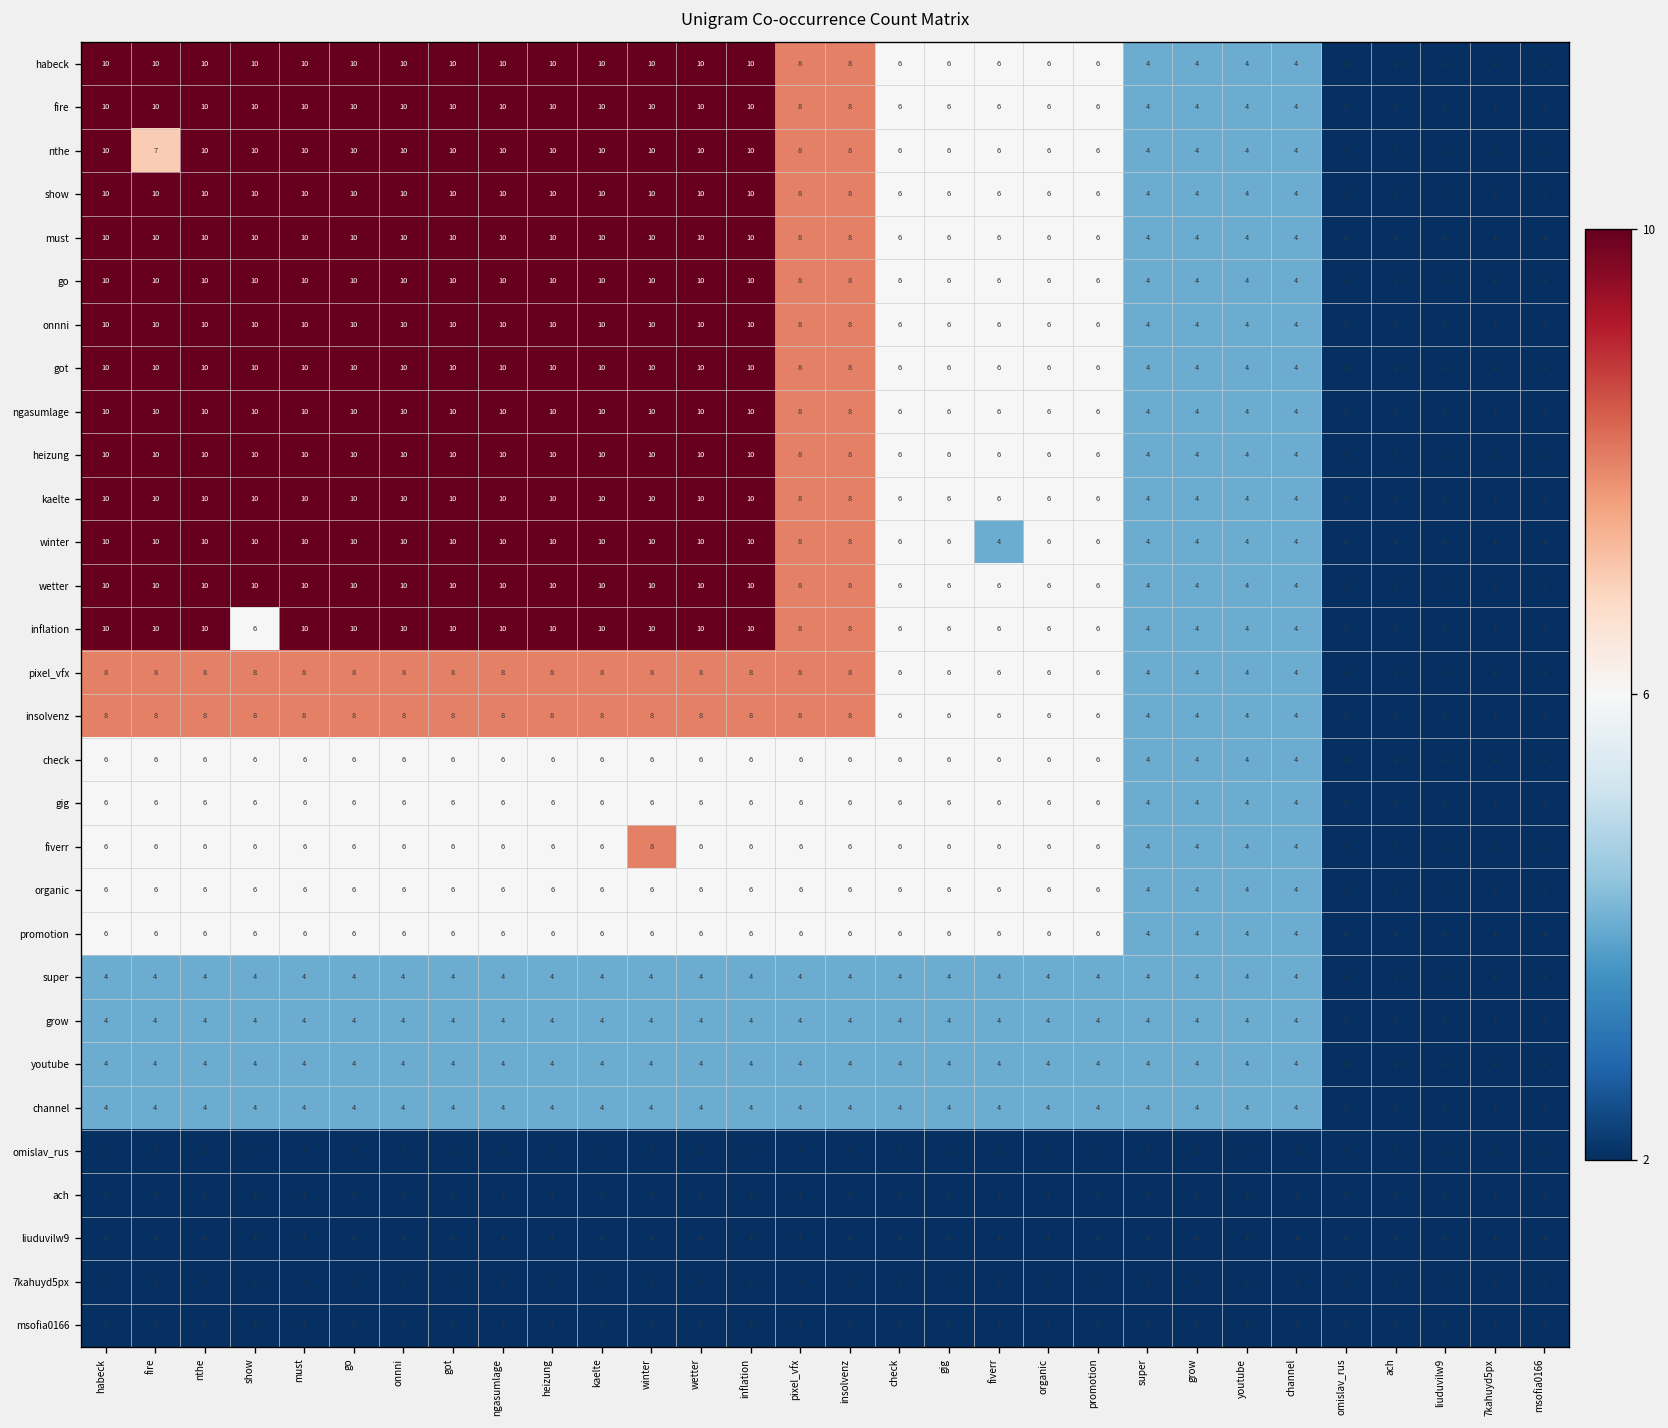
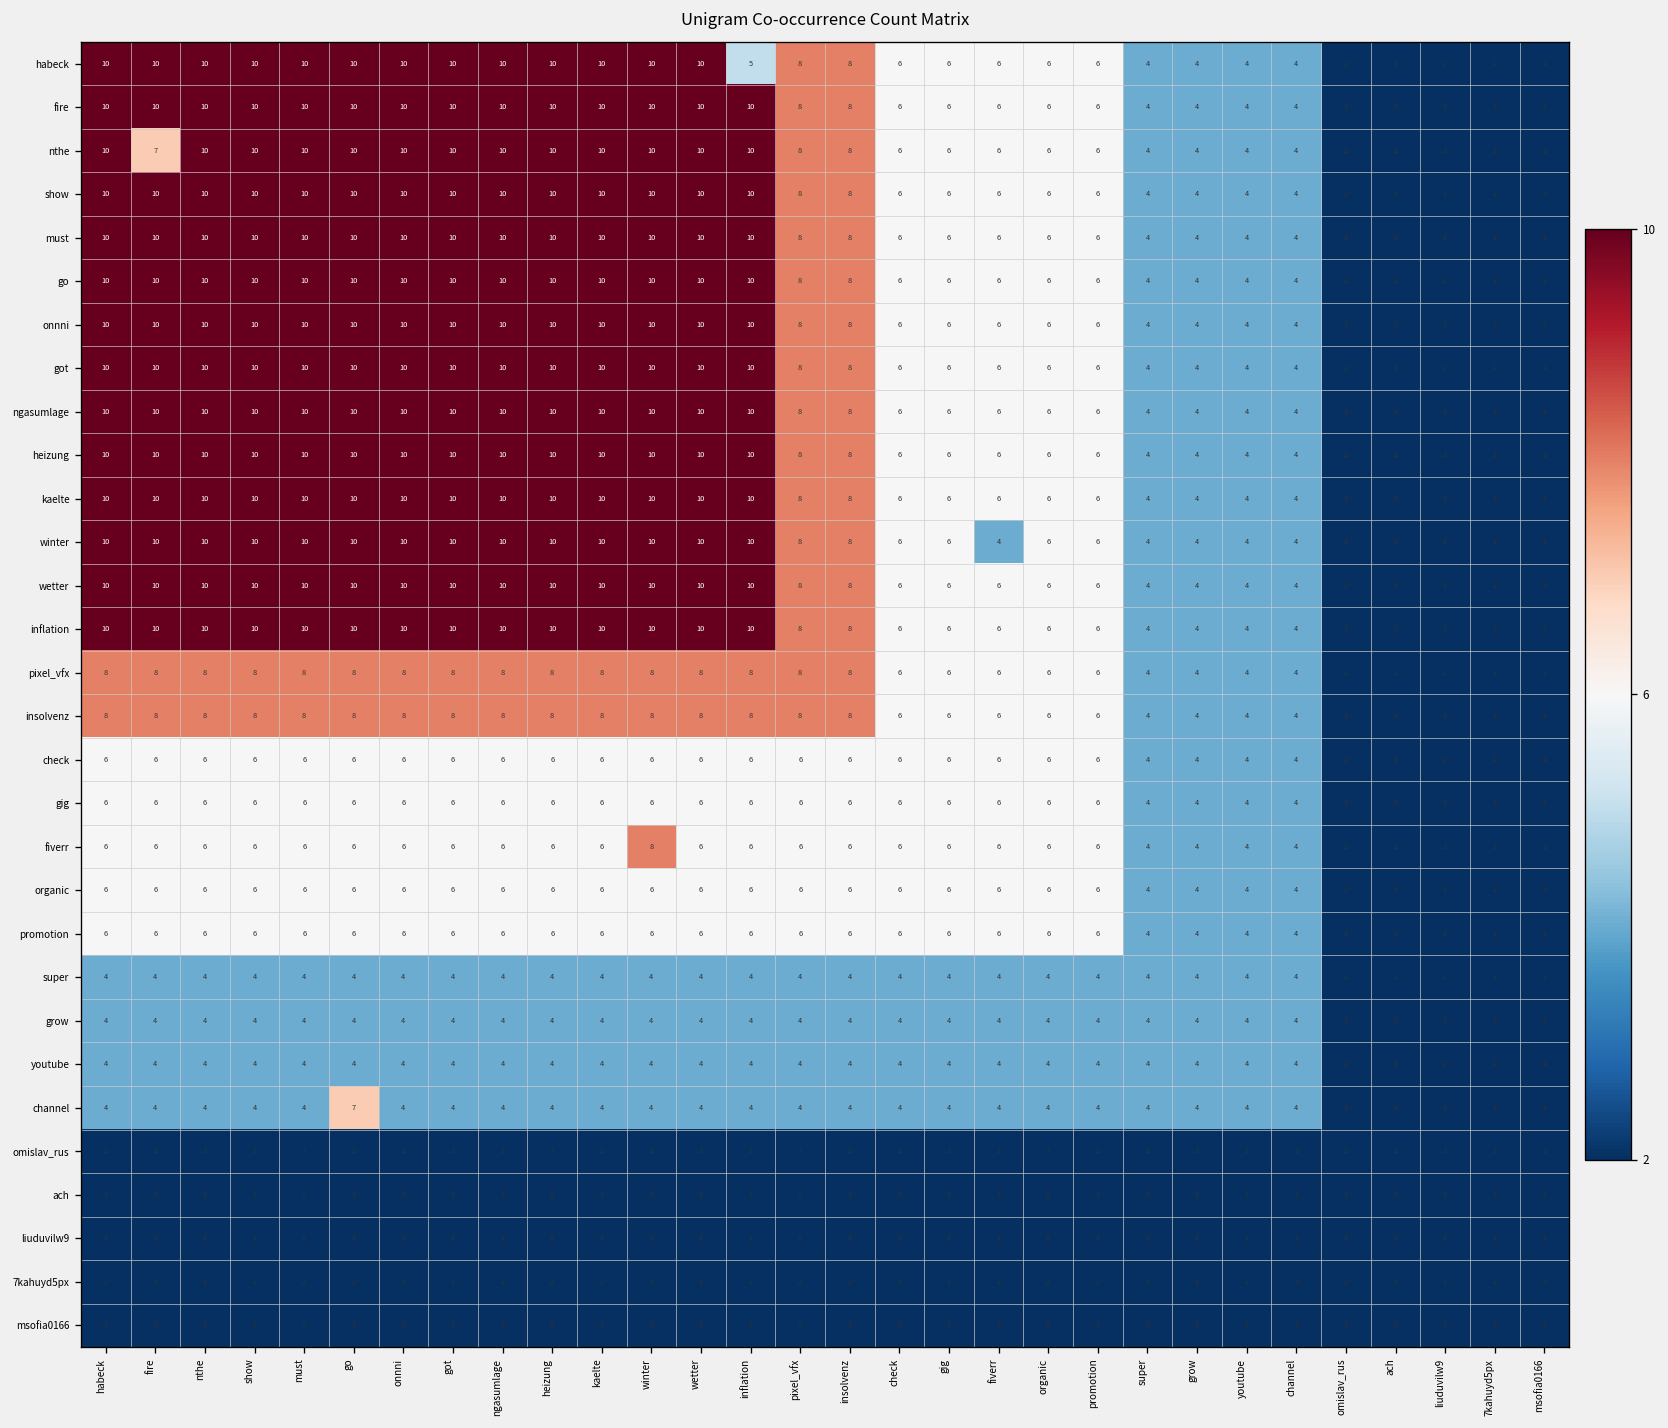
  {
    "habeck": {
      "habeck": 10,
      "fire": 10,
      "nthe": 10,
      "show": 10,
      "must": 10,
      "go": 10,
      "onnni": 10,
      "got": 10,
      "ngasumlage": 10,
      "heizung": 10,
      "kaelte": 10,
      "winter": 10,
      "wetter": 10,
-     "inflation": 10,
+     "inflation": 5,
      "pixel_vfx": 8,
      "insolvenz": 8,
      "check": 6,
      "gig": 6,
      "fiverr": 6,
      "organic": 6,
      "promotion": 6,
      "super": 4,
      "grow": 4,
      "youtube": 4,
      "channel": 4
    },
    "inflation": {
      "habeck": 10,
      "fire": 10,
      "nthe": 10,
-     "show": 6,
+     "show": 10,
      "must": 10,
      "go": 10,
      "onnni": 10,
      "got": 10,
      "ngasumlage": 10,
      "heizung": 10,
      "kaelte": 10,
      "winter": 10,
      "wetter": 10,
      "inflation": 10,
      "pixel_vfx": 8,
      "insolvenz": 8,
      "check": 6,
      "gig": 6,
      "fiverr": 6,
      "organic": 6,
      "promotion": 6,
      "super": 4,
      "grow": 4,
      "youtube": 4,
      "channel": 4
    },
    "channel": {
      "habeck": 4,
      "fire": 4,
      "nthe": 4,
      "show": 4,
      "must": 4,
-     "go": 4,
+     "go": 7,
      "onnni": 4,
      "got": 4,
      "ngasumlage": 4,
      "heizung": 4,
      "kaelte": 4,
      "winter": 4,
      "wetter": 4,
      "inflation": 4,
      "pixel_vfx": 4,
      "insolvenz": 4,
      "check": 4,
      "gig": 4,
      "fiverr": 4,
      "organic": 4,
      "promotion": 4,
      "super": 4,
      "grow": 4,
      "youtube": 4,
      "channel": 4
    }
  }
